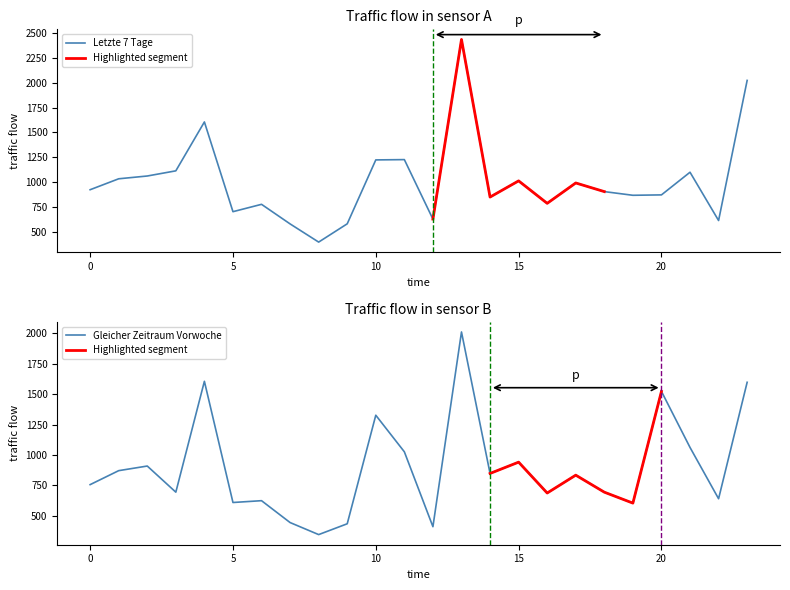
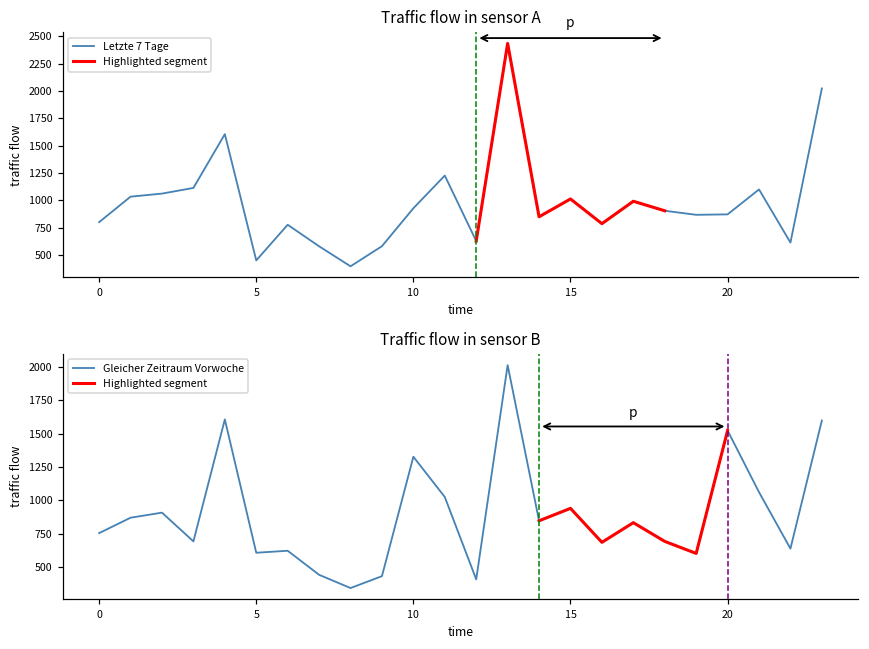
  {
    "Traffic flow in sensor A": {
      "Letzte 7 Tage": {
-       "0": 900,
-       "5": 700,
-       "10": 1200,
+       "0": 800,
+       "5": 500,
+       "10": 900,
        "20": 900
      }
    },
    "Traffic flow in sensor B": {
      "Gleicher Zeitraum Vorwoche": {
        "0": 760,
        "5": 610,
        "10": 1330
      }
    }
  }
